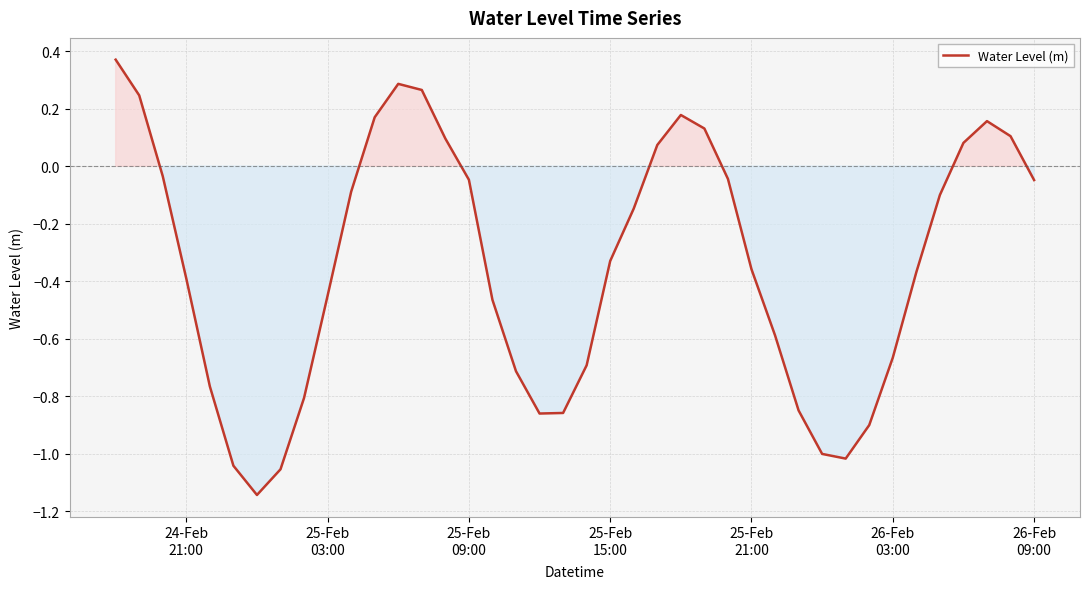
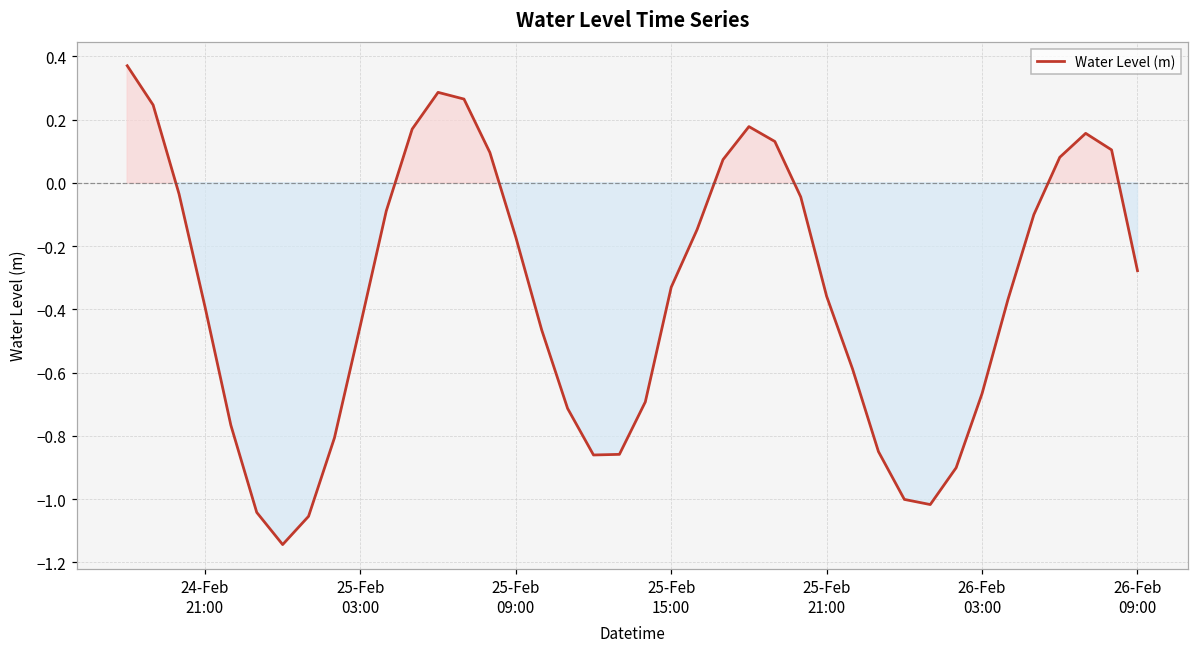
  {
    "24-Feb 21:00": -0.39,
    "25-Feb 03:00": -0.45,
-   "25-Feb 09:00": -0.05,
+   "25-Feb 09:00": -0.17,
    "25-Feb 15:00": -0.33,
    "25-Feb 21:00": -0.36,
    "26-Feb 03:00": -0.67,
-   "26-Feb 09:00": -0.05
+   "26-Feb 09:00": -0.28
  }
